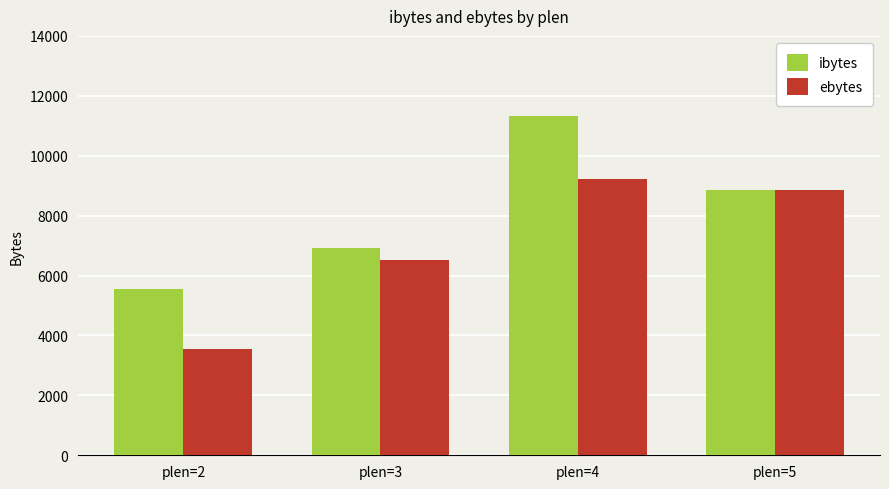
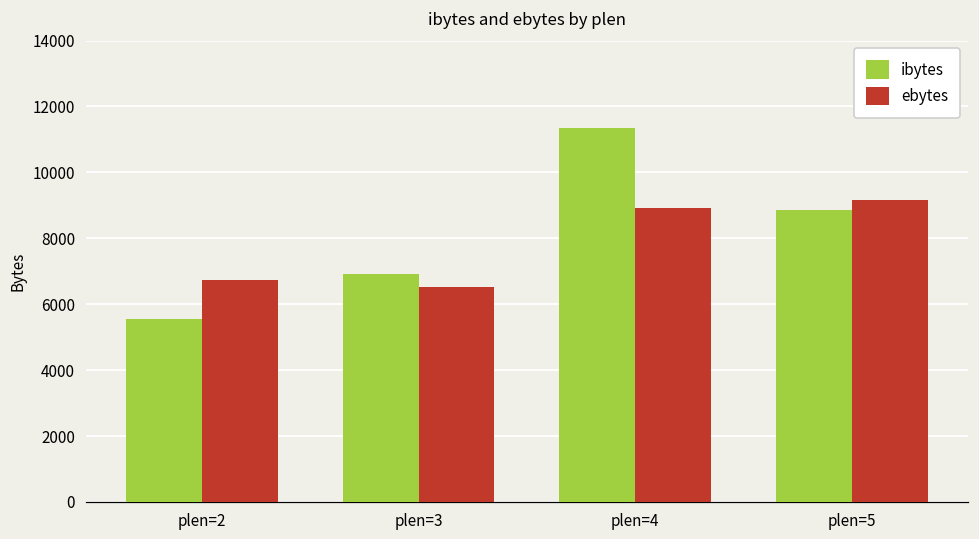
  {
    "ibytes": {
      "plen=2": 5500,
      "plen=3": 6900,
      "plen=4": 11300,
      "plen=5": 8900
    },
    "ebytes": {
-     "plen=2": 3500,
+     "plen=2": 6700,
      "plen=3": 6500,
-     "plen=4": 9200,
-     "plen=5": 8900
+     "plen=4": 8900,
+     "plen=5": 9100
    }
  }
